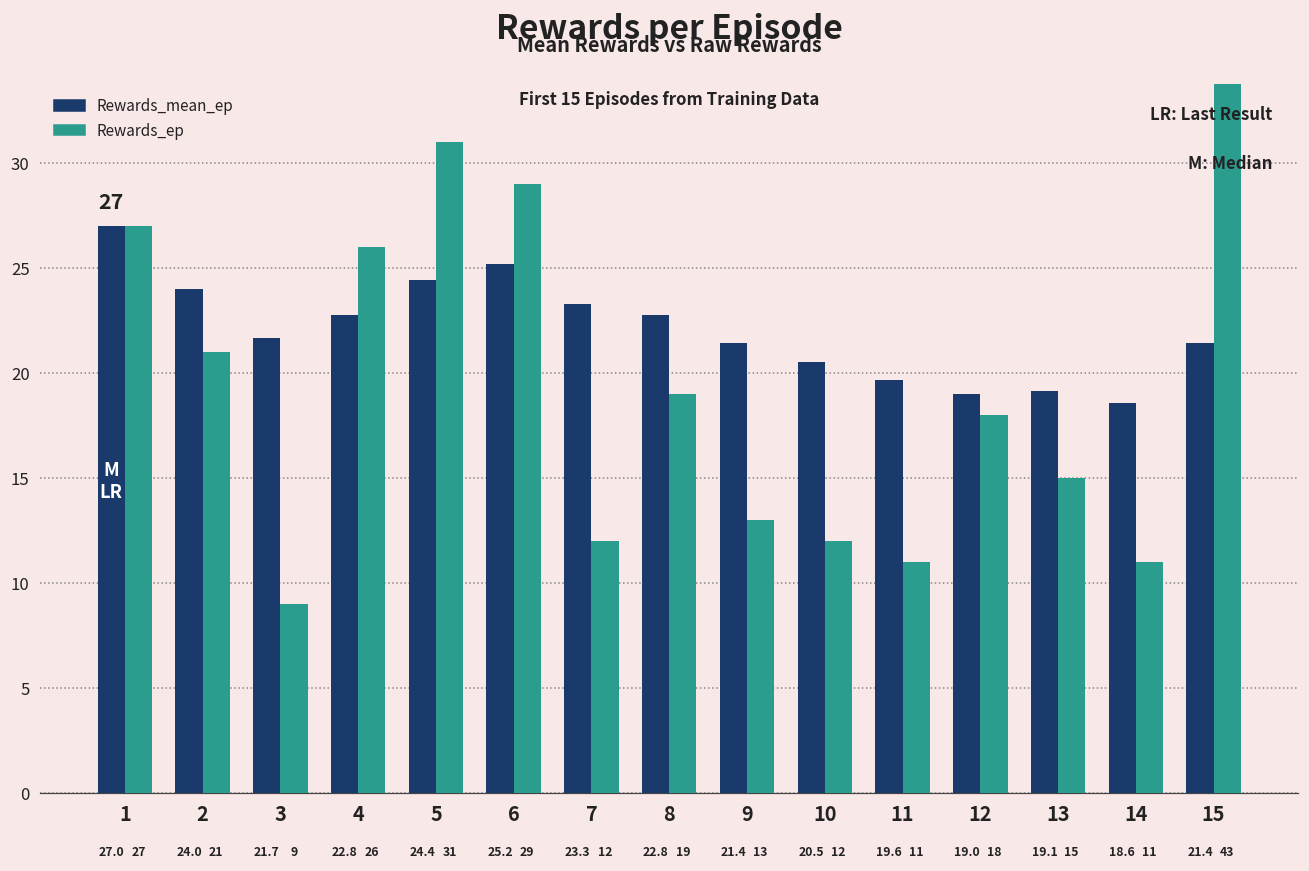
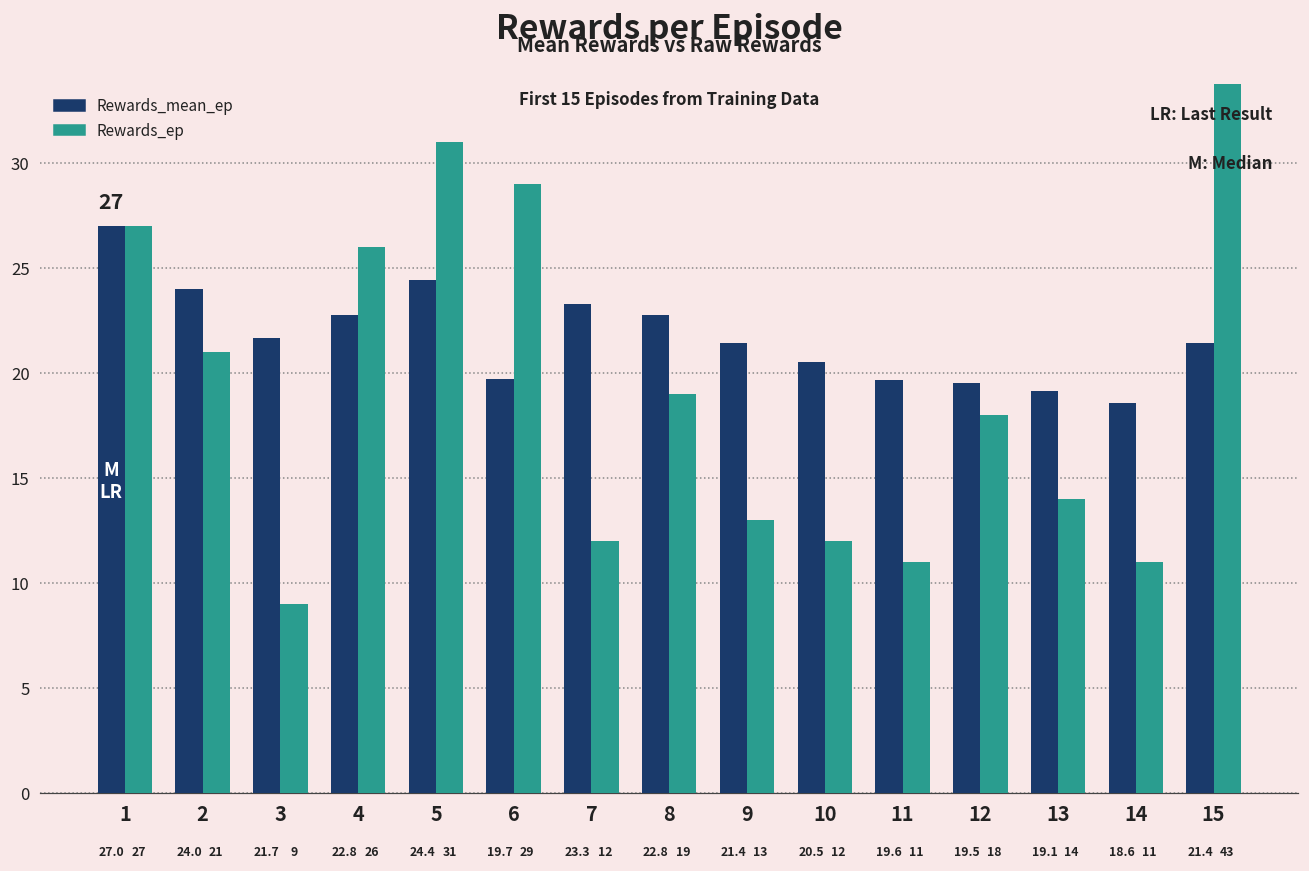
  {
    "Rewards_mean_ep": {
      "1": 27,
-     "6": 25.2,
-     "12": 19.0
+     "6": 19.7,
+     "12": 19.5
    },
    "Rewards_ep": {
-     "13": 15
+     "13": 14
    }
  }
